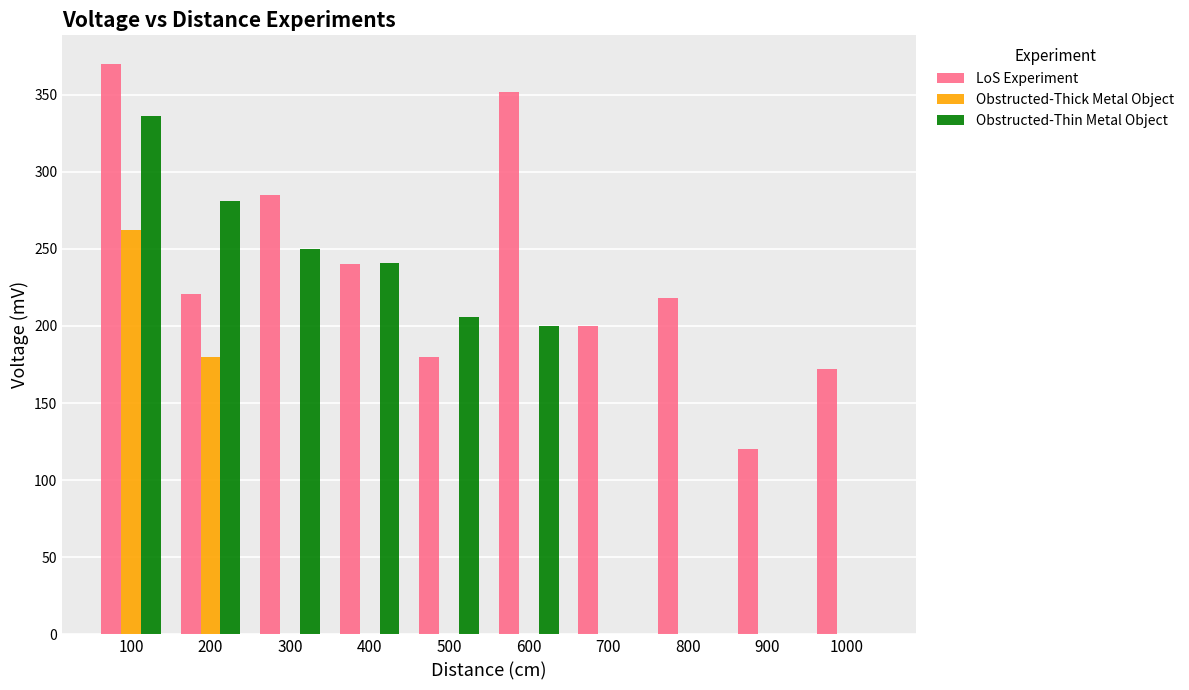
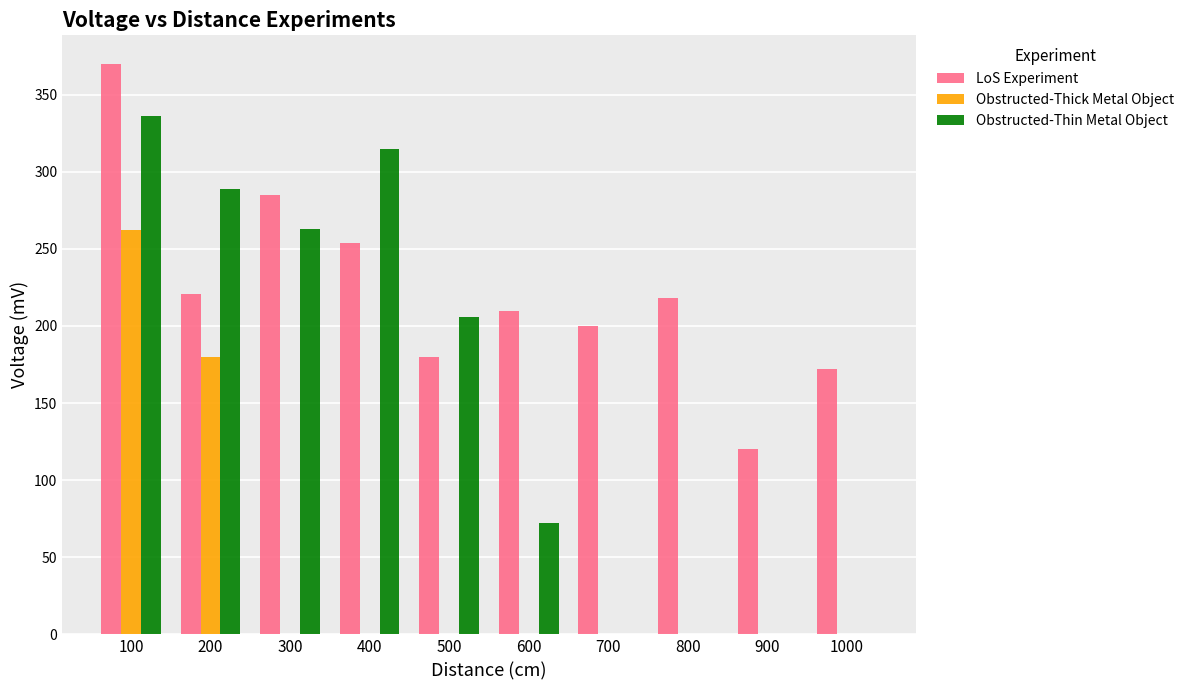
  {
    "LoS Experiment": {
      "100": 370,
      "200": 221,
      "300": 285,
-     "400": 240,
+     "400": 254,
      "500": 180,
-     "600": 352,
+     "600": 210,
      "700": 200,
      "800": 218,
      "900": 120,
      "1000": 172
    },
    "Obstructed-Thick Metal Object": {
      "100": 262,
      "200": 180,
      "300": 0,
      "400": 0,
      "500": 0,
      "600": 0,
      "700": 0,
      "800": 0,
      "900": 0,
      "1000": 0
    },
    "Obstructed-Thin Metal Object": {
      "100": 336,
-     "200": 281,
-     "300": 250,
-     "400": 241,
+     "200": 289,
+     "300": 263,
+     "400": 315,
      "500": 206,
-     "600": 200,
+     "600": 72,
      "700": 0,
      "800": 0,
      "900": 0,
      "1000": 0
    }
  }
